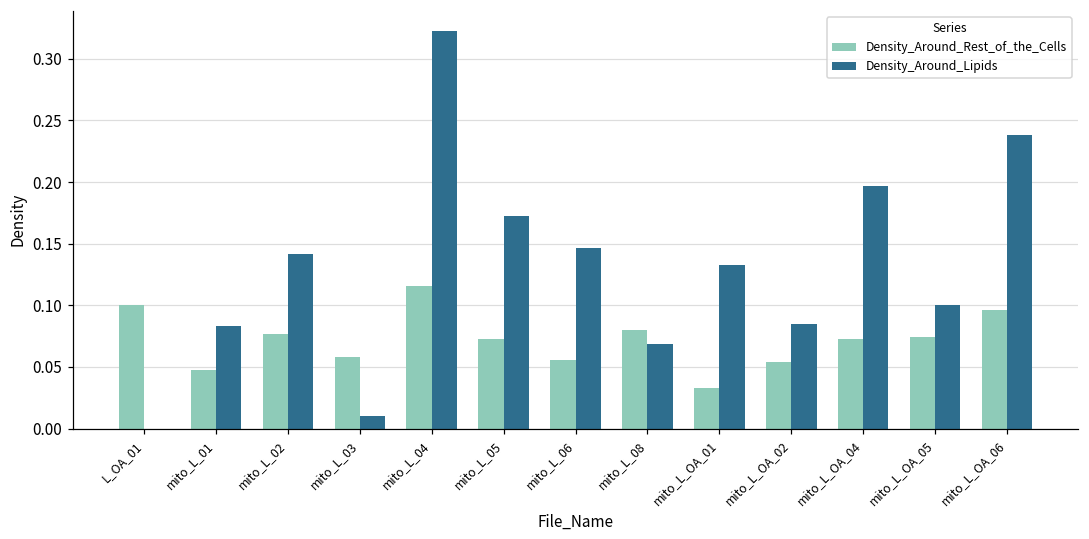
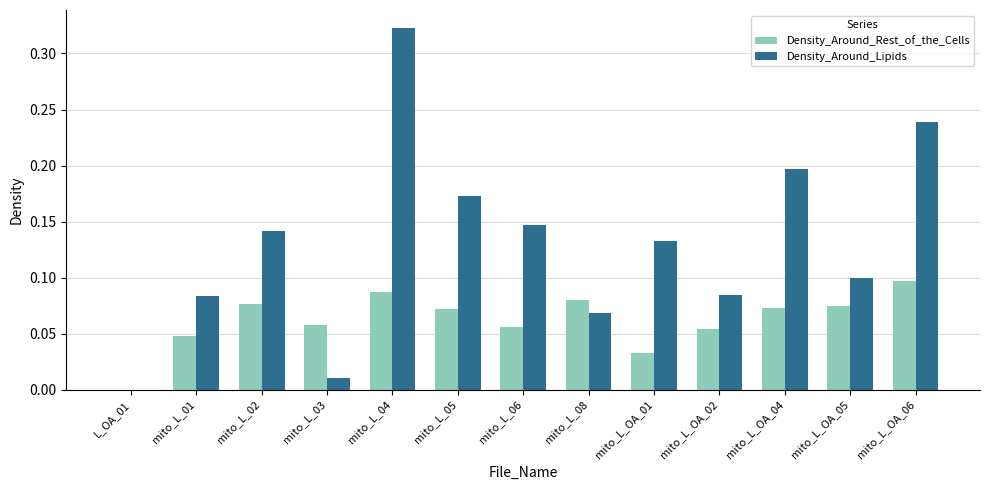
  {
    "Density_Around_Rest_of_the_Cells": {
-     "L_OA_01": 0.1,
+     "L_OA_01": 0.0,
      "mito_L_01": 0.048,
      "mito_L_02": 0.077,
      "mito_L_03": 0.058,
-     "mito_L_04": 0.116,
+     "mito_L_04": 0.087,
      "mito_L_05": 0.072,
      "mito_L_06": 0.056,
      "mito_L_08": 0.080,
      "mito_L_OA_01": 0.033,
      "mito_L_OA_02": 0.054,
      "mito_L_OA_04": 0.073,
      "mito_L_OA_05": 0.074,
      "mito_L_OA_06": 0.097
    },
    "Density_Around_Lipids": {
      "L_OA_01": 0.000,
      "mito_L_01": 0.083,
      "mito_L_02": 0.141,
      "mito_L_03": 0.011,
      "mito_L_04": 0.323,
      "mito_L_05": 0.173,
      "mito_L_06": 0.147,
      "mito_L_08": 0.069,
      "mito_L_OA_01": 0.133,
      "mito_L_OA_02": 0.085,
      "mito_L_OA_04": 0.197,
      "mito_L_OA_05": 0.100,
      "mito_L_OA_06": 0.238
    }
  }
